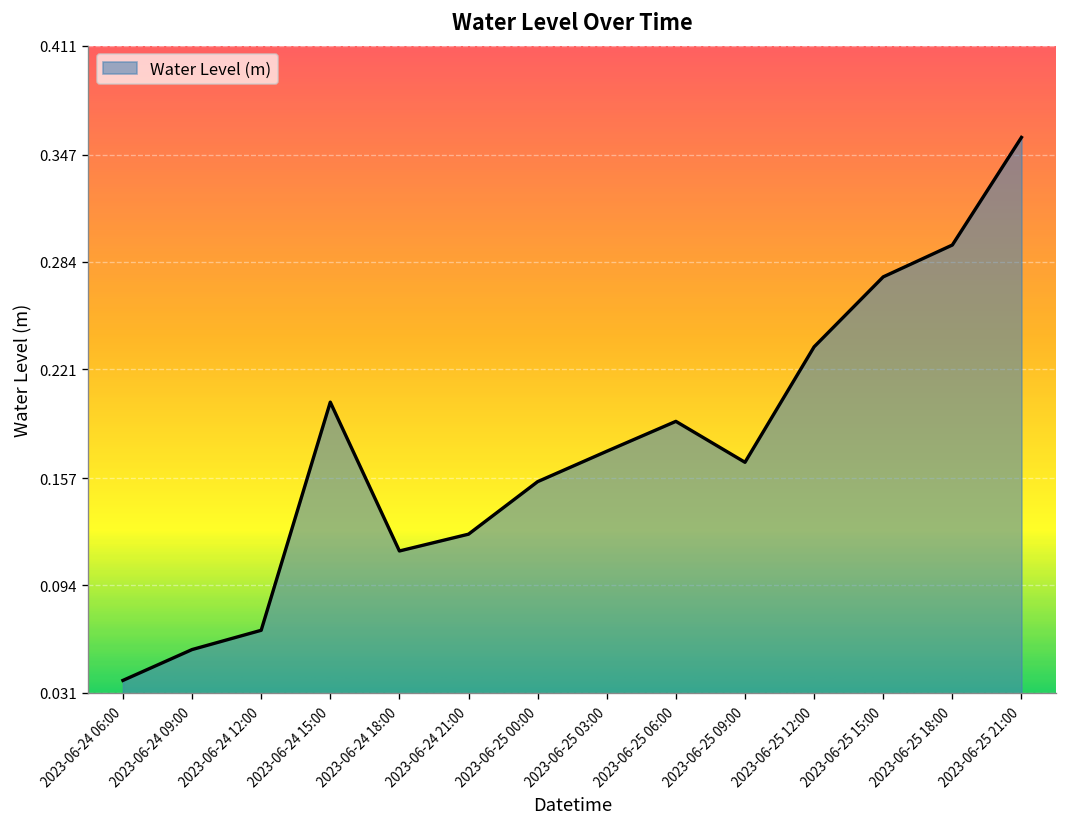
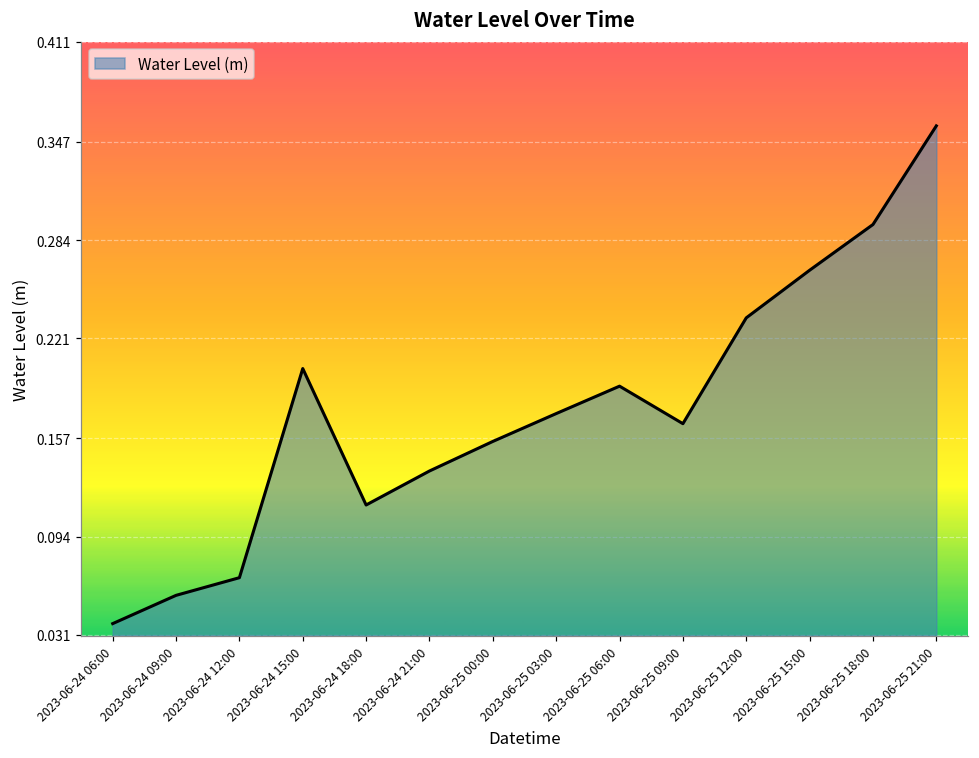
  {
    "2023-06-24 06:00": 0.038,
    "2023-06-24 09:00": 0.056,
    "2023-06-24 12:00": 0.068,
    "2023-06-24 15:00": 0.202,
    "2023-06-24 18:00": 0.114,
-   "2023-06-24 21:00": 0.124,
+   "2023-06-24 21:00": 0.136,
    "2023-06-25 00:00": 0.155,
    "2023-06-25 03:00": 0.173,
    "2023-06-25 06:00": 0.190,
    "2023-06-25 09:00": 0.166,
    "2023-06-25 12:00": 0.234,
-   "2023-06-25 15:00": 0.275,
+   "2023-06-25 15:00": 0.265,
    "2023-06-25 18:00": 0.294,
    "2023-06-25 21:00": 0.357
  }
